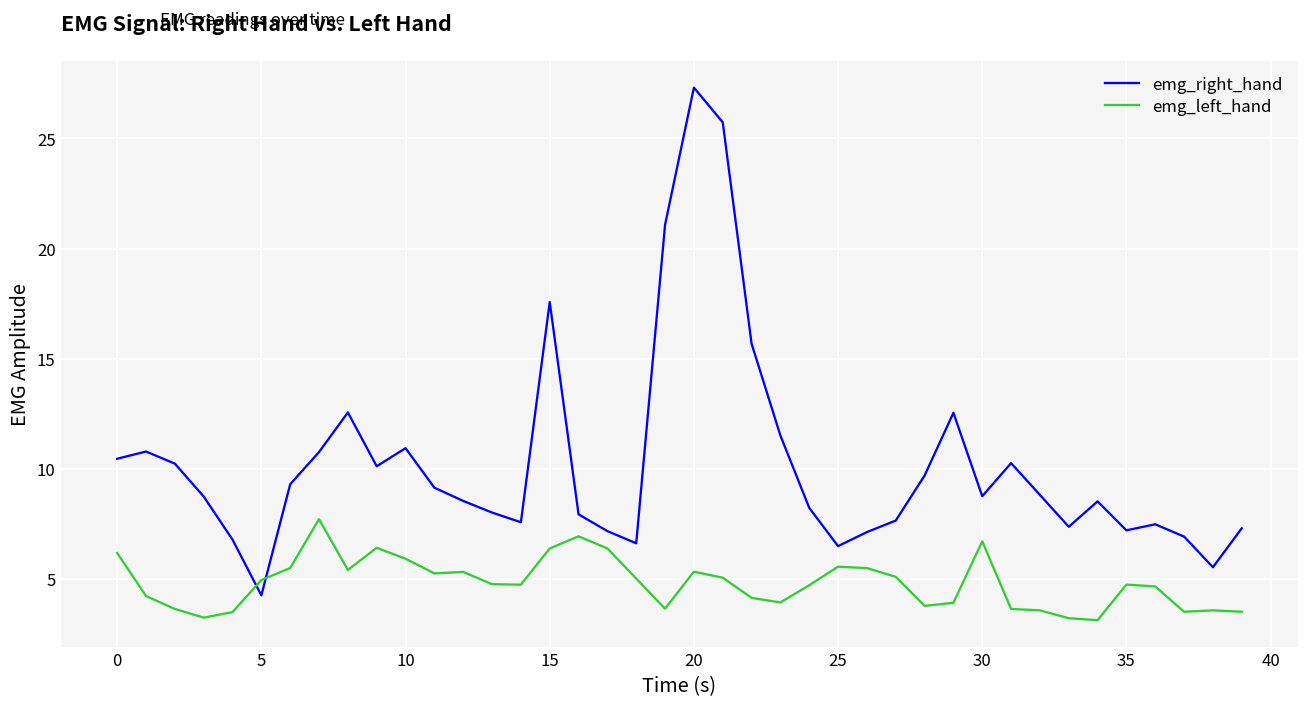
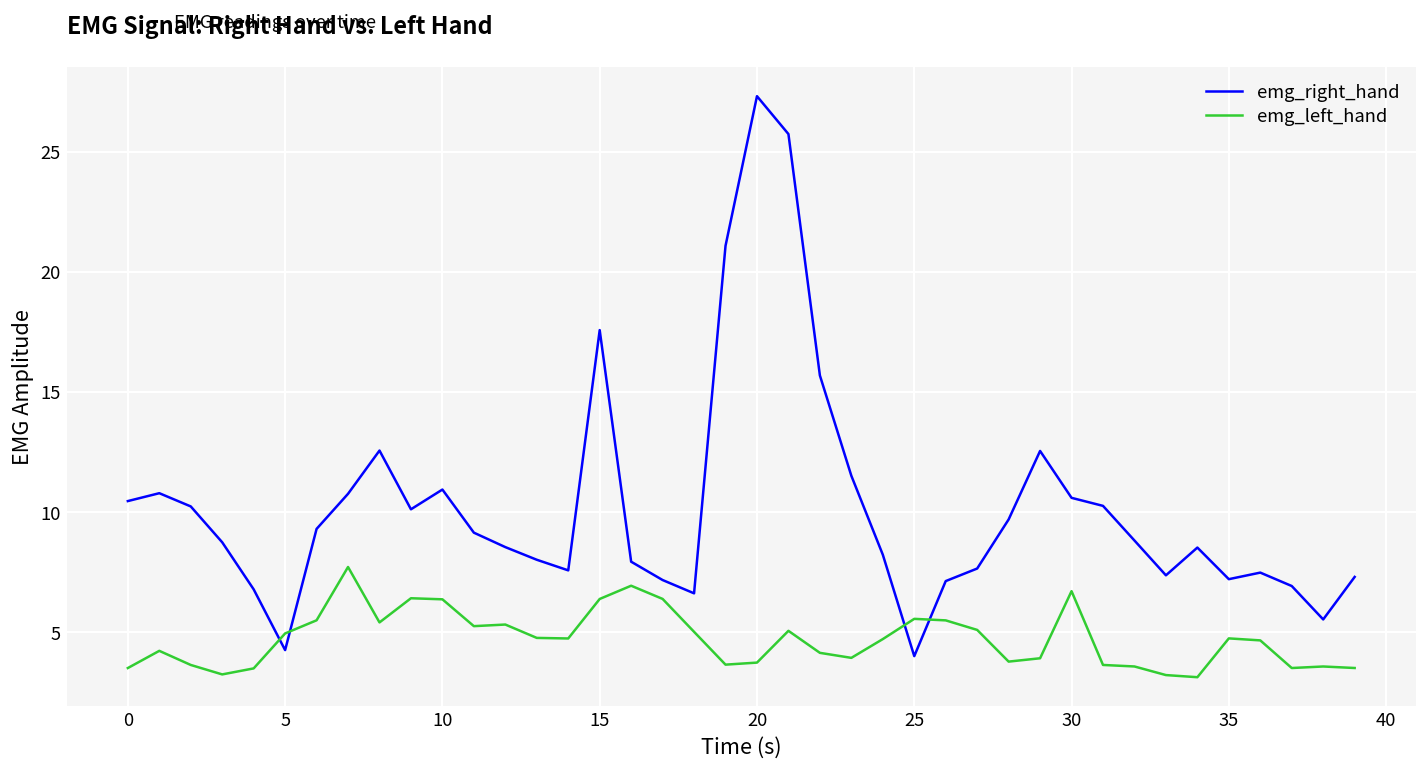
  {
    "emg_right_hand": {
      "0": 10.5,
      "5": 4.3,
      "10": 10.9,
      "15": 17.6,
      "20": 27.3,
-     "25": 6.5,
-     "30": 8.8,
+     "25": 4.0,
+     "30": 10.6,
      "35": 7.2
    },
    "emg_left_hand": {
-     "0": 6.2,
+     "0": 3.5,
      "5": 5.0,
-     "10": 5.9,
+     "10": 6.4,
      "15": 6.4,
-     "20": 5.3,
+     "20": 3.7,
      "25": 5.6,
      "30": 6.7,
      "35": 4.7
    }
  }
